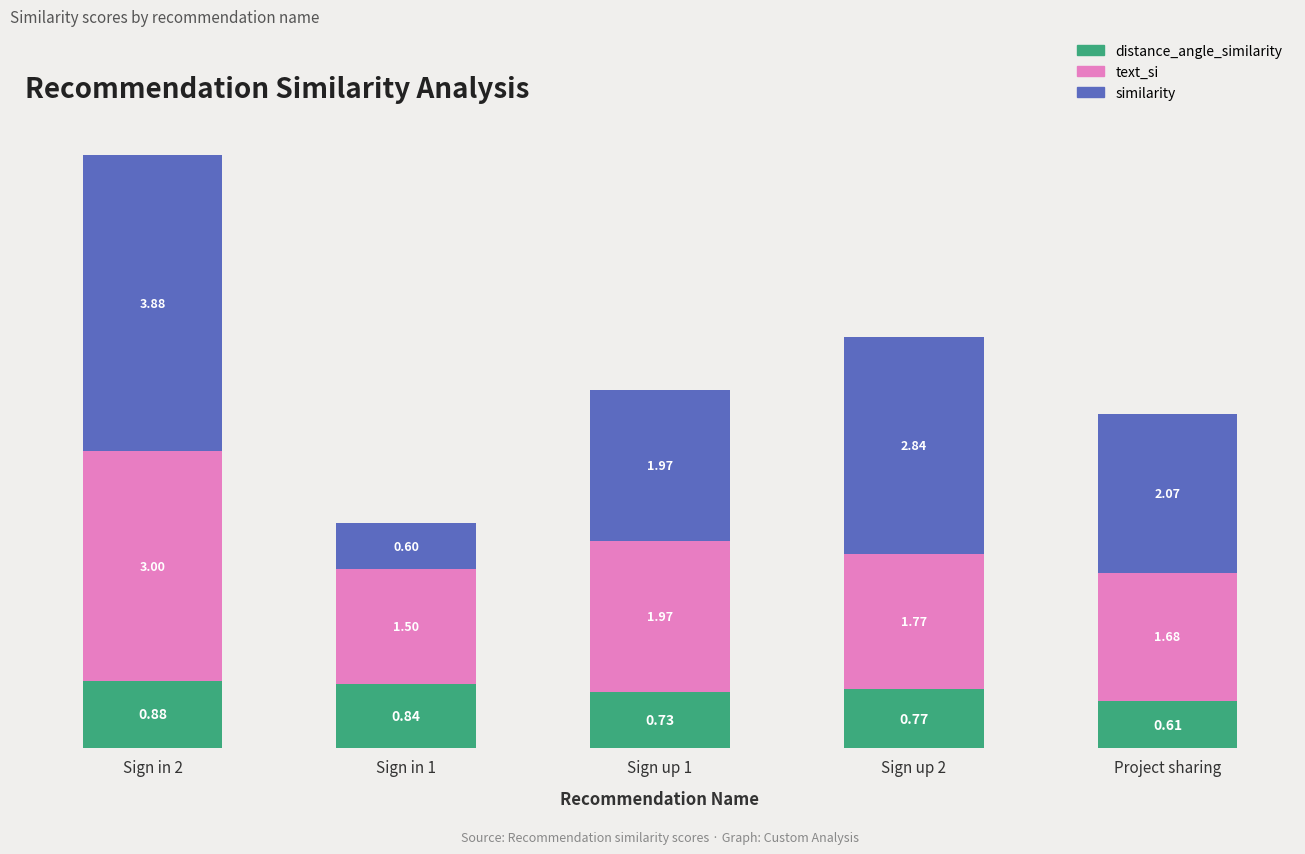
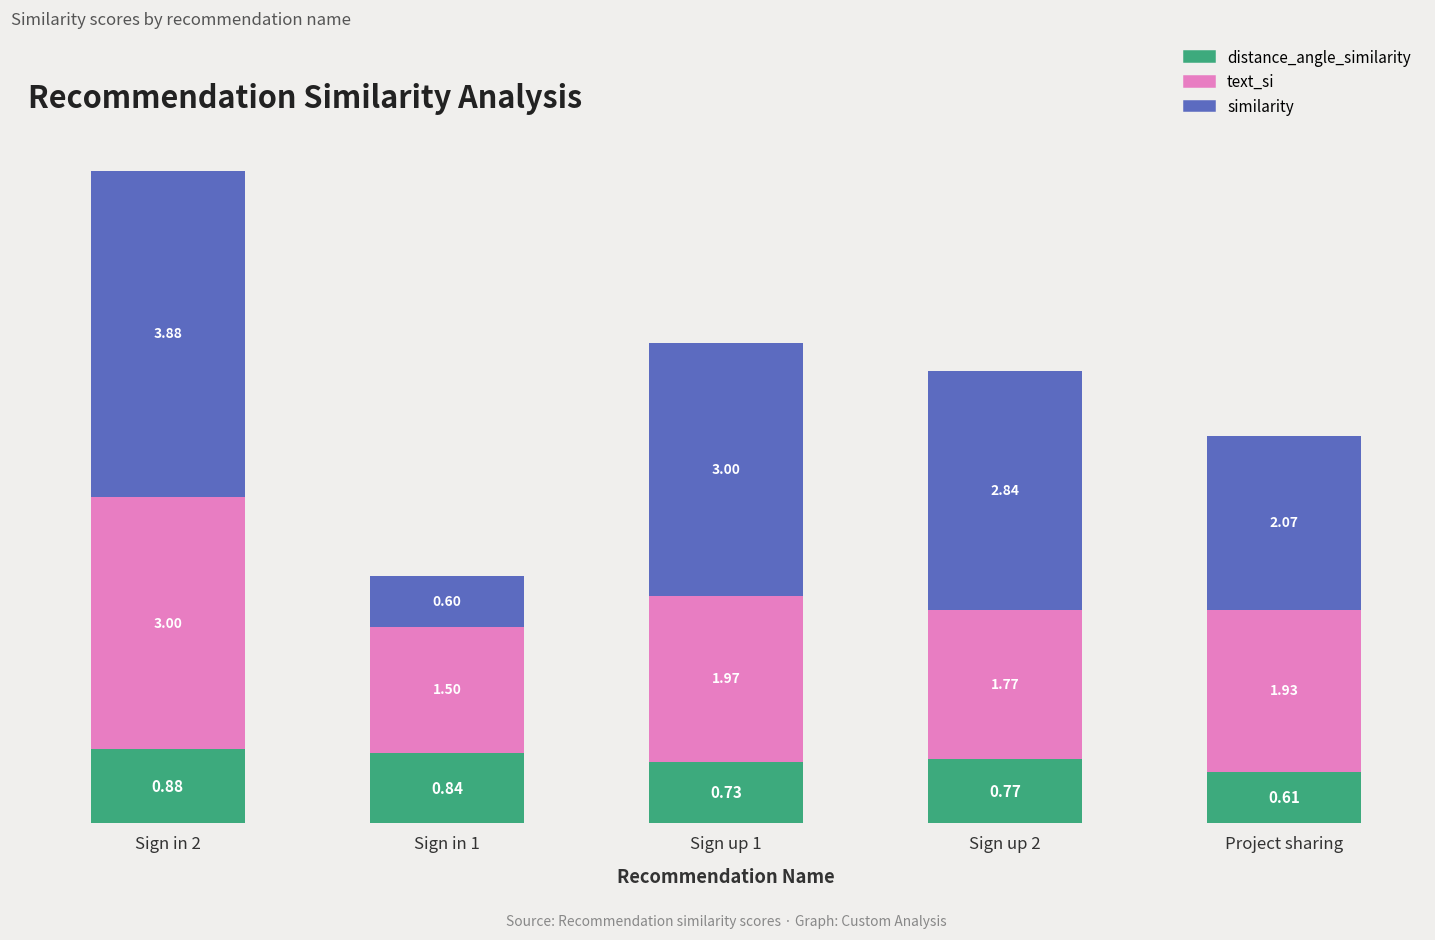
  {
    "distance_angle_similarity": {
      "Sign in 2": 0.88,
      "Sign in 1": 0.84,
      "Sign up 1": 0.73,
      "Sign up 2": 0.77,
      "Project sharing": 0.61
    },
    "text_si": {
      "Sign in 2": 3.00,
      "Sign in 1": 1.50,
      "Sign up 1": 1.97,
      "Sign up 2": 1.77,
-     "Project sharing": 1.68
+     "Project sharing": 1.93
    },
    "similarity": {
      "Sign in 2": 3.88,
      "Sign in 1": 0.60,
-     "Sign up 1": 1.97,
+     "Sign up 1": 3.00,
      "Sign up 2": 2.84,
      "Project sharing": 2.07
    }
  }
